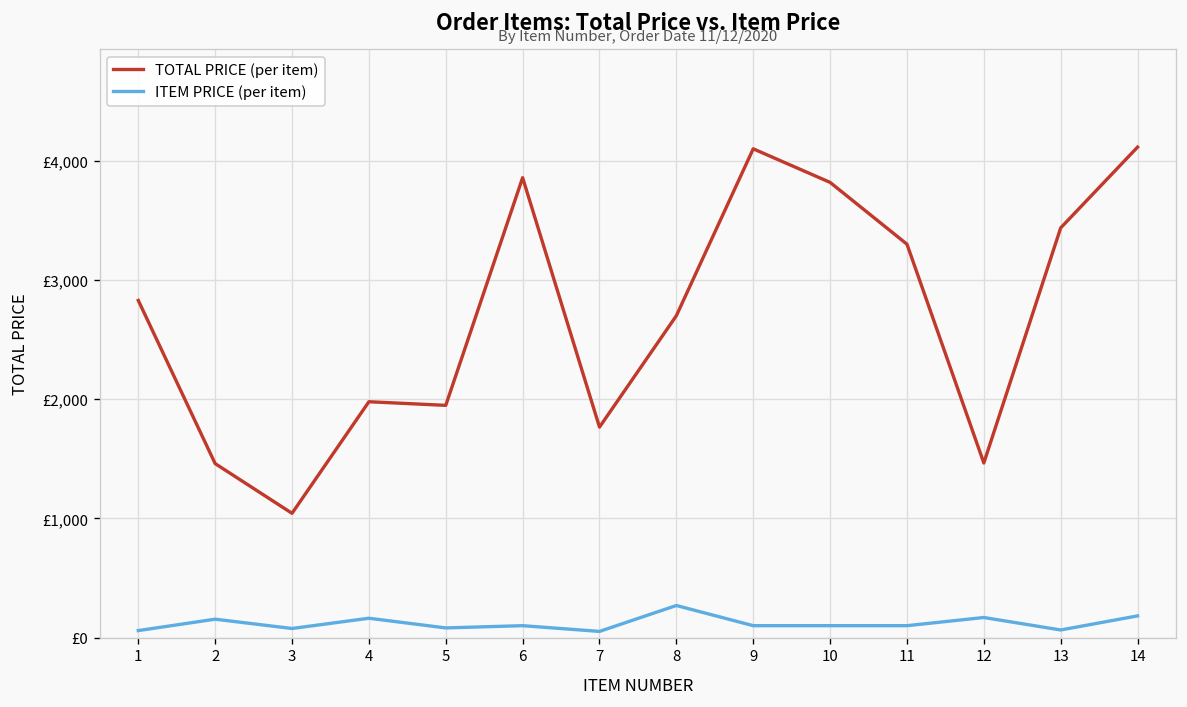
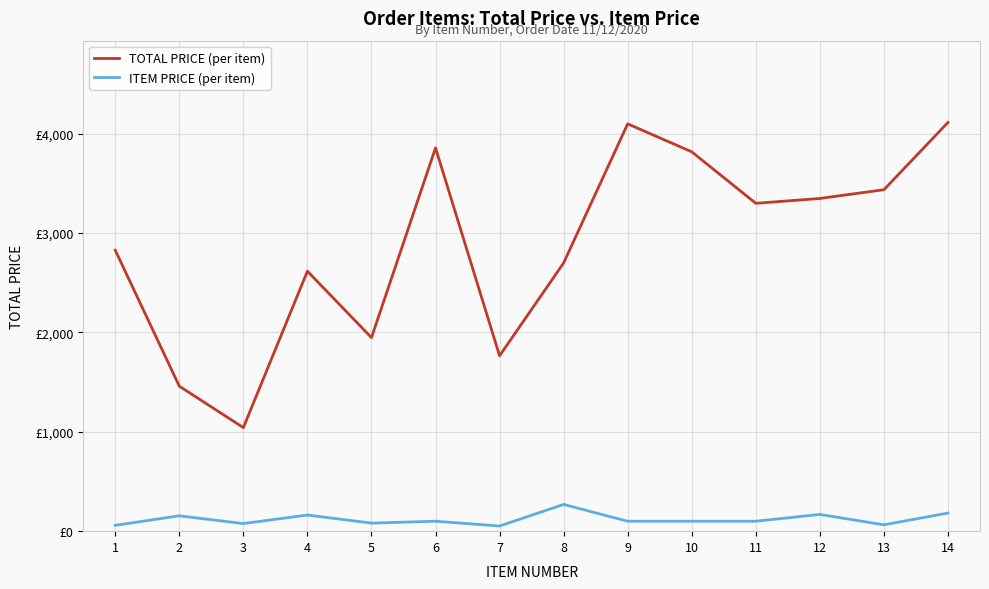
  {
    "TOTAL PRICE (per item)": {
      "1": "£2,800",
      "2": "£1,500",
      "3": "£1,000",
-     "4": "£2,000",
+     "4": "£2,600",
      "5": "£1,900",
      "6": "£3,900",
      "7": "£1,800",
      "8": "£2,700",
      "9": "£4,100",
      "10": "£3,800",
      "11": "£3,300",
-     "12": "£1,500",
+     "12": "£3,300",
      "13": "£3,400",
      "14": "£4,100"
    },
    "ITEM PRICE (per item)": {
      "1": "£100",
      "2": "£200",
      "3": "£100",
      "4": "£200",
      "5": "£100",
      "6": "£100",
      "7": "£100",
      "8": "£300",
      "9": "£100",
      "10": "£100",
      "11": "£100",
      "12": "£200",
      "13": "£100",
      "14": "£200"
    }
  }
